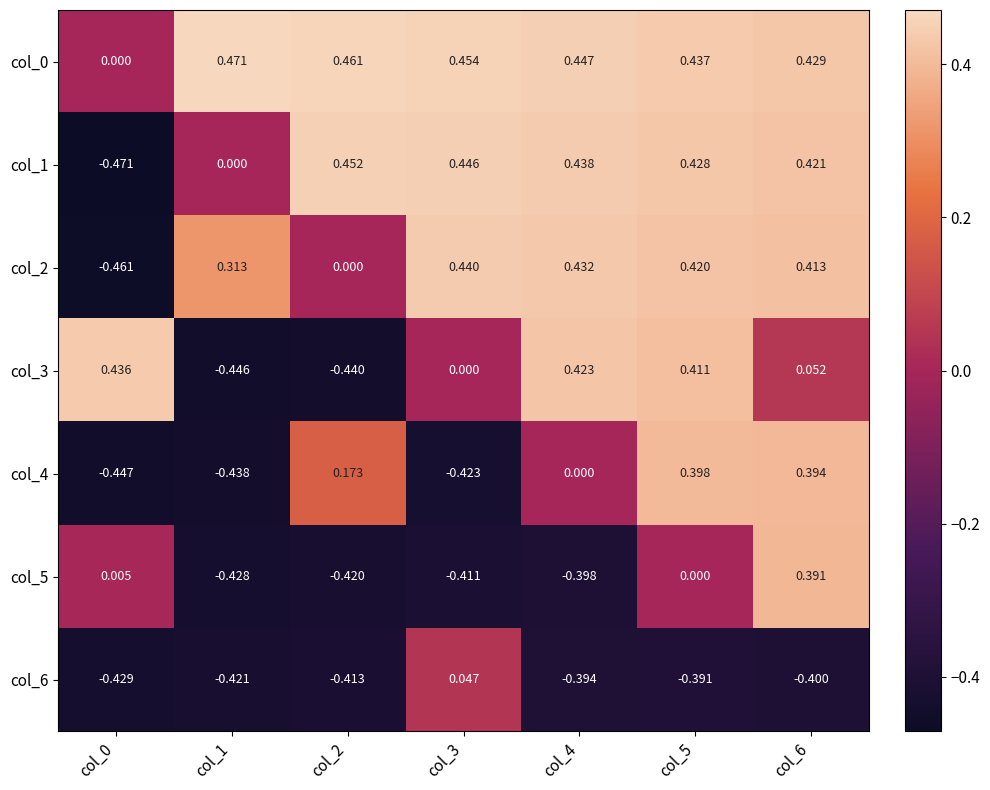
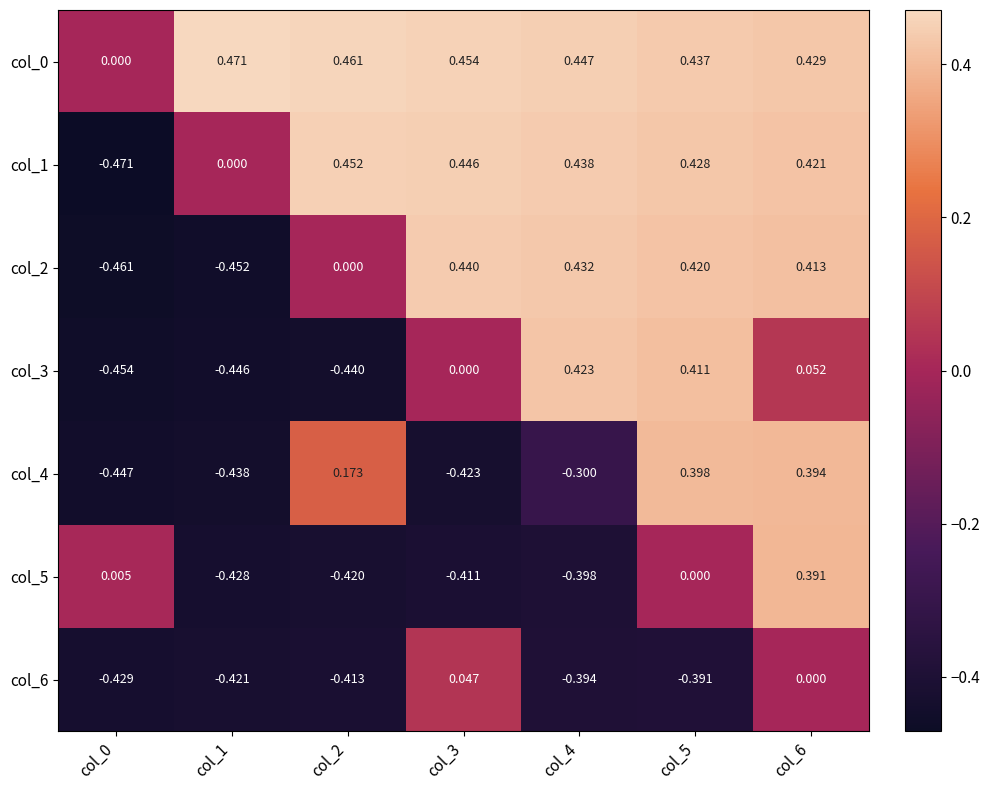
  {
    "col_0": {
      "col_0": 0.000,
      "col_1": 0.471,
      "col_2": 0.461,
      "col_3": 0.454,
      "col_4": 0.447,
      "col_5": 0.437,
      "col_6": 0.429
    },
    "col_1": {
      "col_0": -0.471,
      "col_1": 0.000,
      "col_2": 0.452,
      "col_3": 0.446,
      "col_4": 0.438,
      "col_5": 0.428,
      "col_6": 0.421
    },
    "col_2": {
      "col_0": -0.461,
-     "col_1": 0.313,
+     "col_1": -0.452,
      "col_2": 0.000,
      "col_3": 0.440,
      "col_4": 0.432,
      "col_5": 0.420,
      "col_6": 0.413
    },
    "col_3": {
-     "col_0": 0.436,
+     "col_0": -0.454,
      "col_1": -0.446,
      "col_2": -0.440,
      "col_3": 0.000,
      "col_4": 0.423,
      "col_5": 0.411,
      "col_6": 0.052
    },
    "col_4": {
      "col_0": -0.447,
      "col_1": -0.438,
      "col_2": 0.173,
      "col_3": -0.423,
-     "col_4": 0.000,
+     "col_4": -0.300,
      "col_5": 0.398,
      "col_6": 0.394
    },
    "col_5": {
      "col_0": 0.005,
      "col_1": -0.428,
      "col_2": -0.420,
      "col_3": -0.411,
      "col_4": -0.398,
      "col_5": 0.000,
      "col_6": 0.391
    },
    "col_6": {
      "col_0": -0.429,
      "col_1": -0.421,
      "col_2": -0.413,
      "col_3": 0.047,
      "col_4": -0.394,
      "col_5": -0.391,
-     "col_6": -0.400
+     "col_6": 0.000
    }
  }
